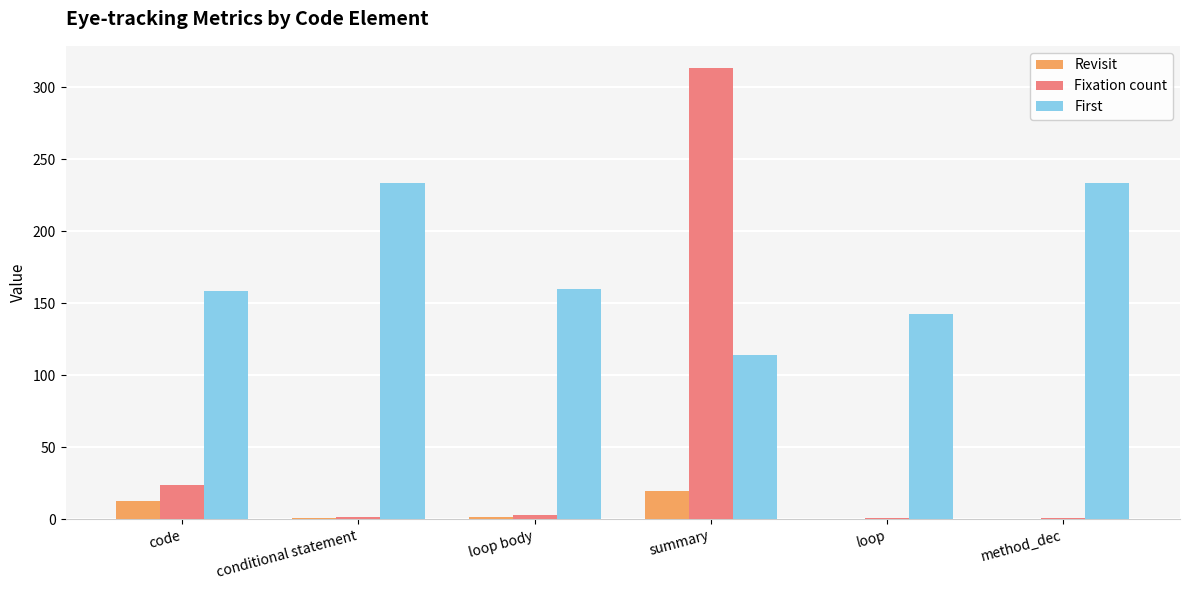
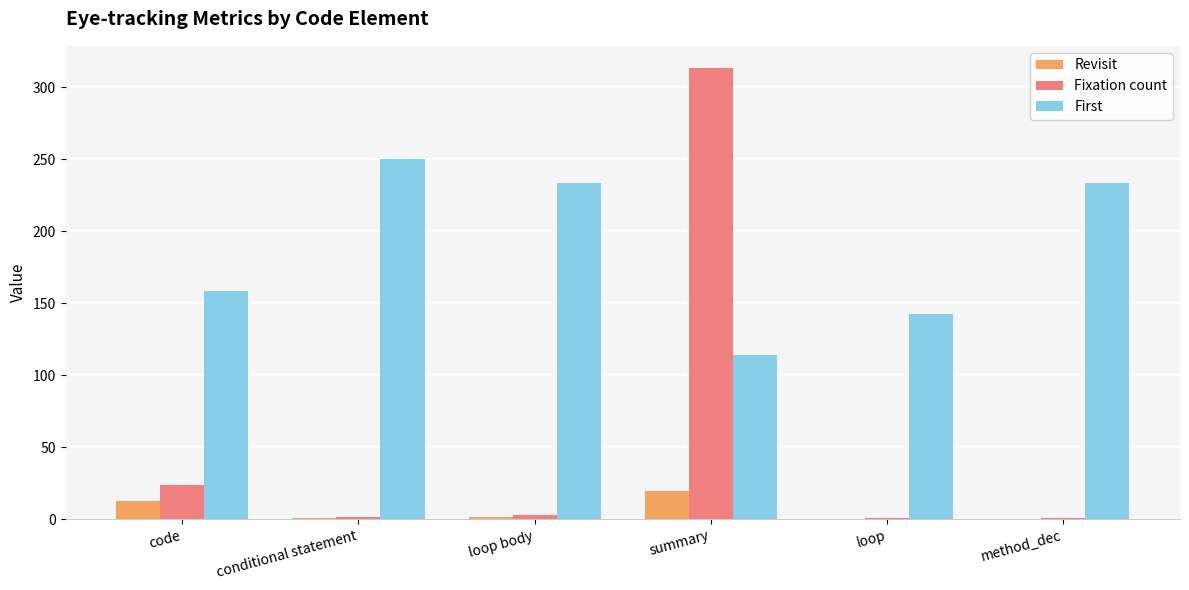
  {
    "First": {
      "code": 159,
-     "conditional statement": 234,
-     "loop body": 160,
+     "conditional statement": 250,
+     "loop body": 234,
      "summary": 114,
      "loop": 142,
      "method_dec": 234
    }
  }
